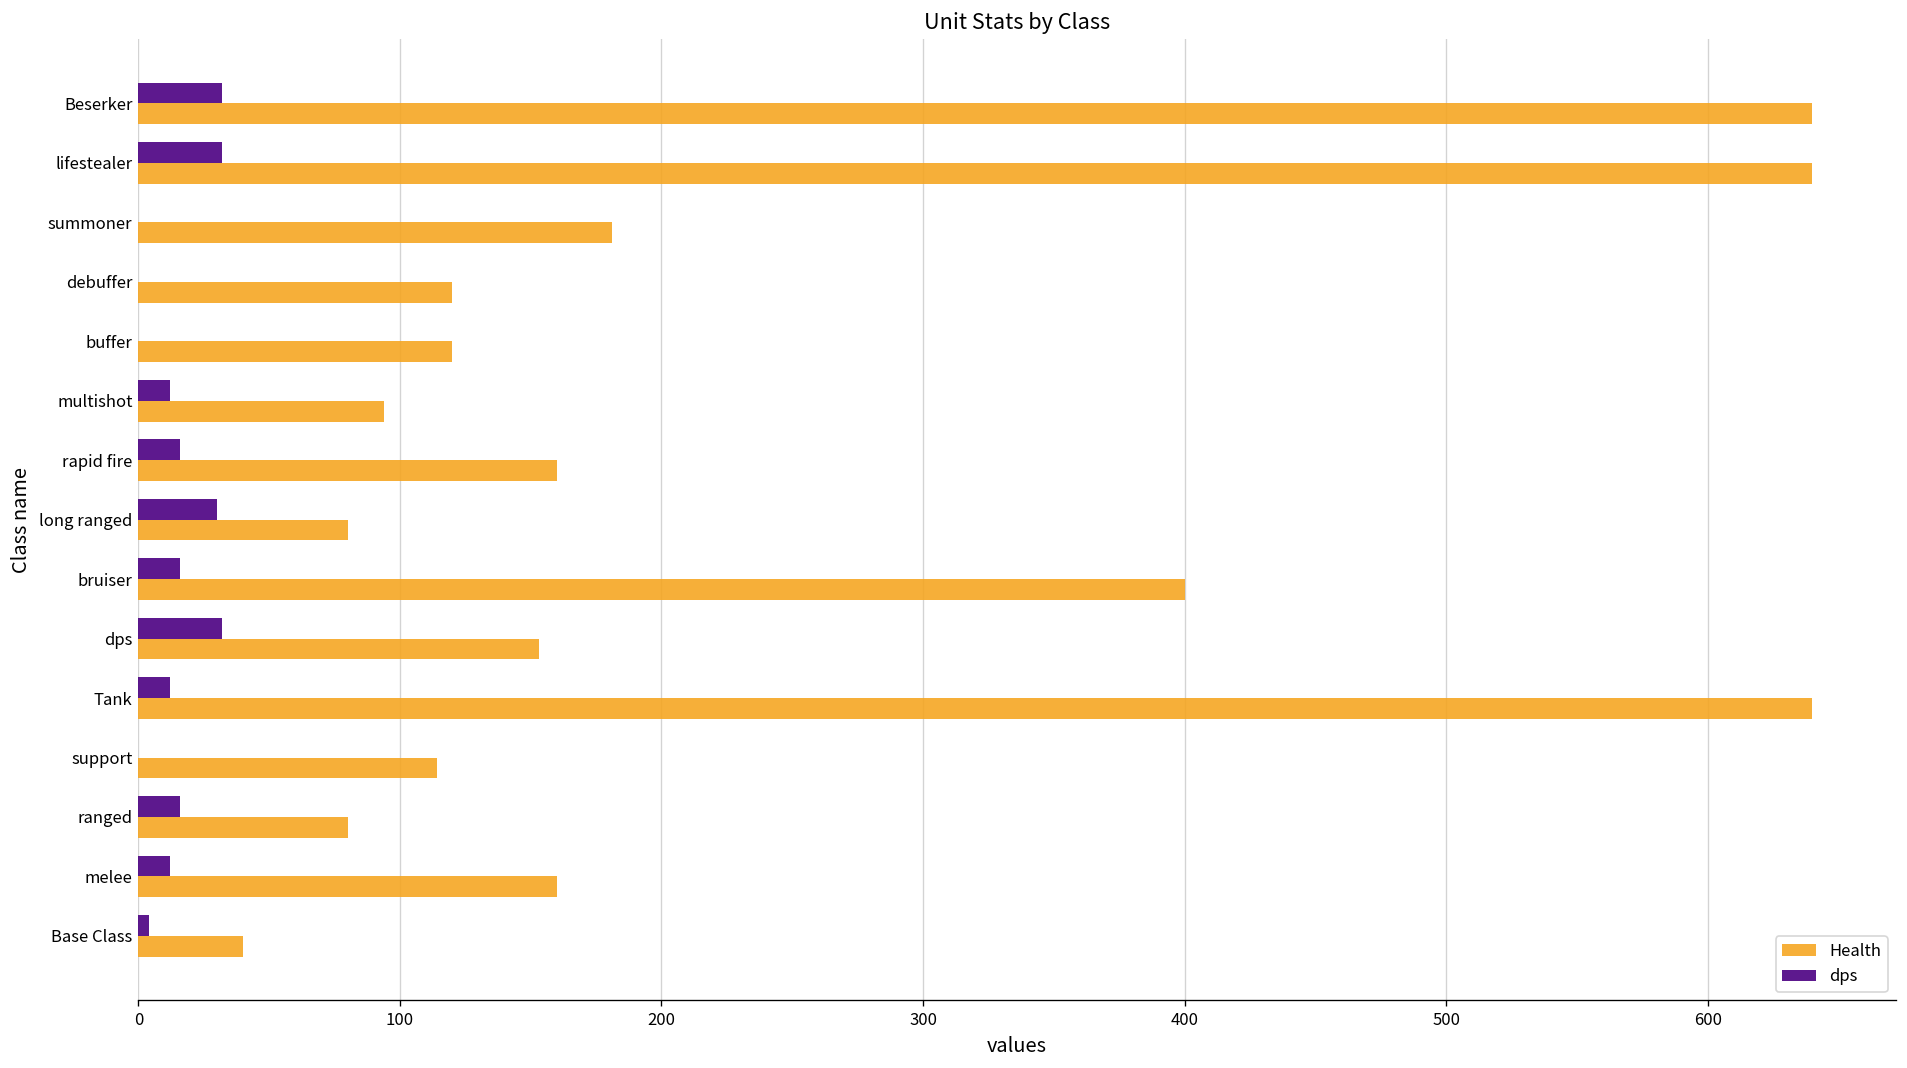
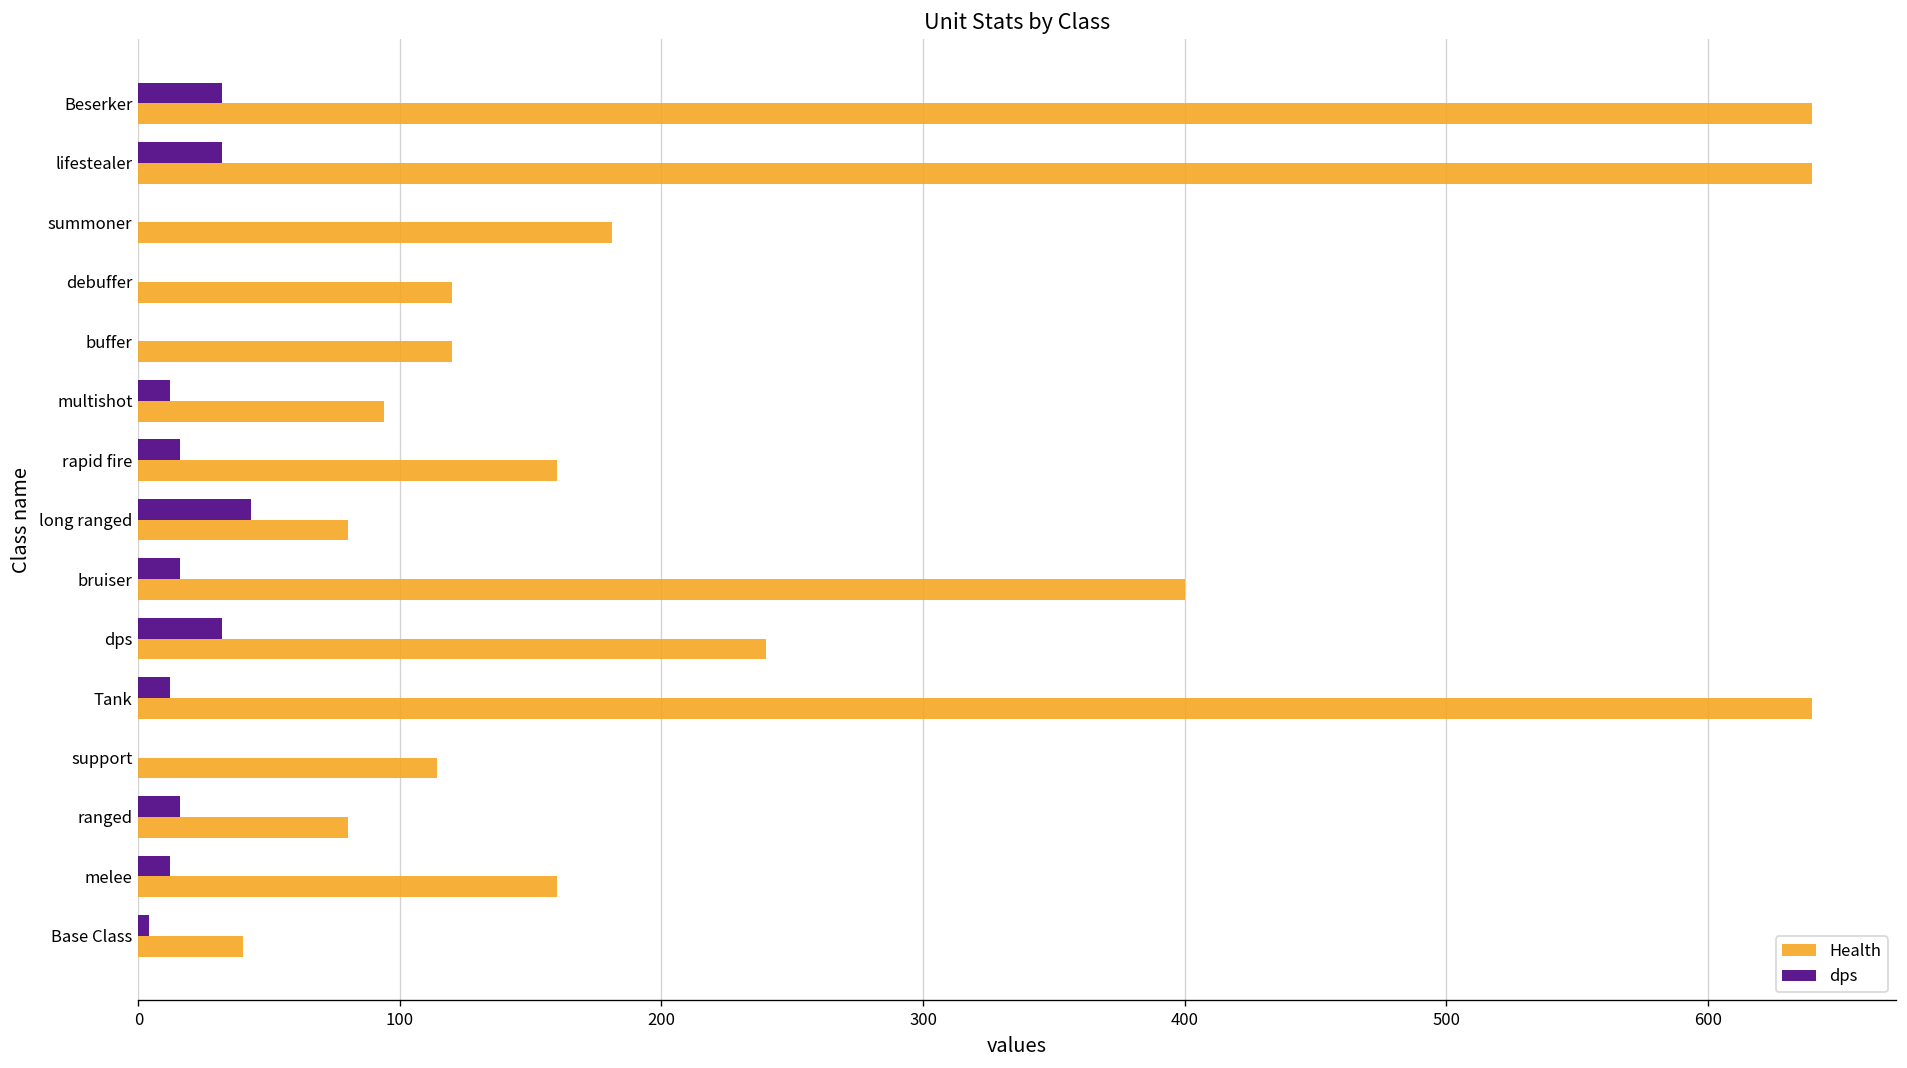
  {
    "Health": {
      "Beserker": 640,
      "lifestealer": 640,
      "summoner": 181,
      "debuffer": 120,
      "buffer": 120,
      "multishot": 94,
      "rapid fire": 160,
      "long ranged": 80,
      "bruiser": 400,
-     "dps": 153,
+     "dps": 240,
      "Tank": 640,
      "support": 114,
      "ranged": 80,
      "melee": 160,
      "Base Class": 40
    },
    "dps": {
      "Beserker": 32,
      "lifestealer": 32,
      "summoner": 0,
      "debuffer": 0,
      "buffer": 0,
      "multishot": 12,
      "rapid fire": 16,
-     "long ranged": 30,
+     "long ranged": 43,
      "bruiser": 16,
      "dps": 32,
      "Tank": 12,
      "support": 0,
      "ranged": 16,
      "melee": 12,
      "Base Class": 4
    }
  }
